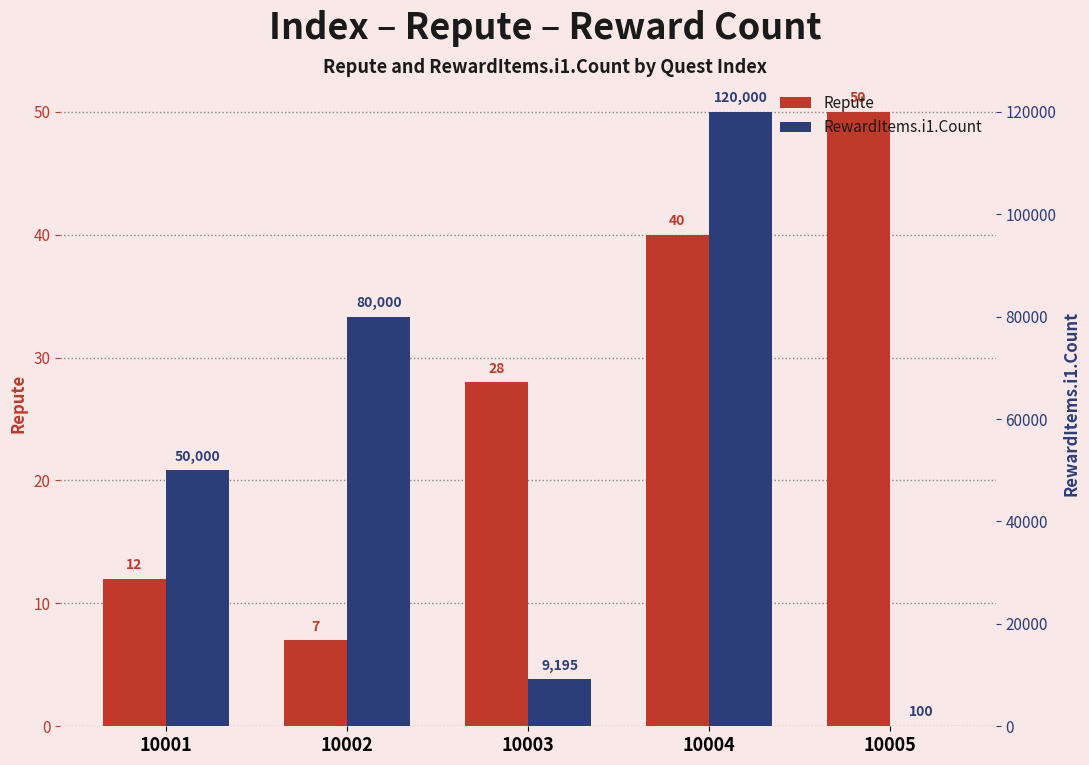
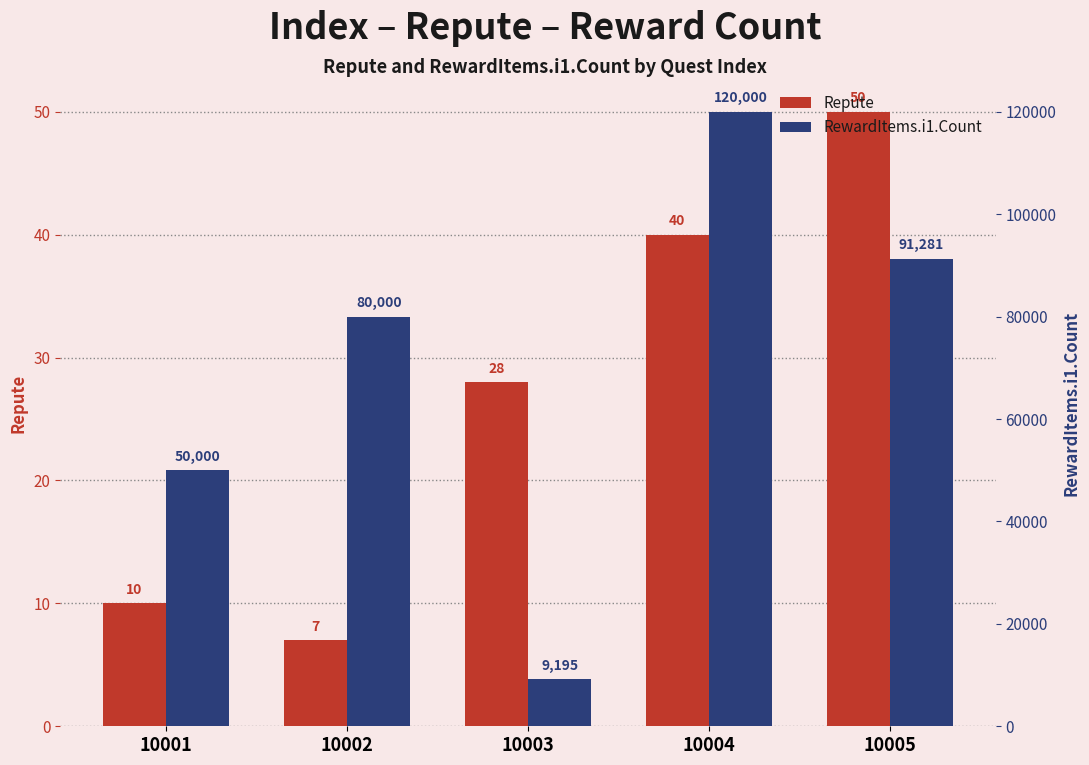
  {
    "Repute": {
-     "10001": "12",
+     "10001": "10",
      "10002": "7",
      "10003": "28",
      "10004": "40",
      "10005": "50"
    },
    "RewardItems.i1.Count": {
      "10001": "50,000",
      "10002": "80,000",
      "10003": "9,195",
      "10004": "120,000",
-     "10005": "100"
+     "10005": "91,281"
    }
  }
